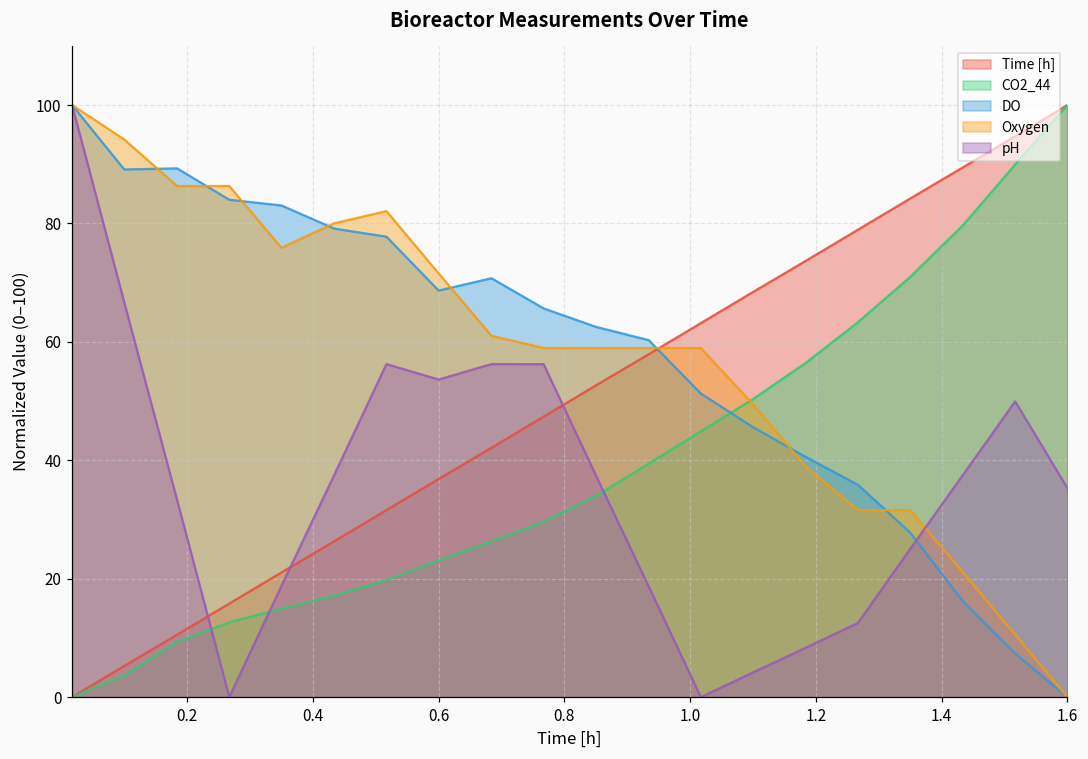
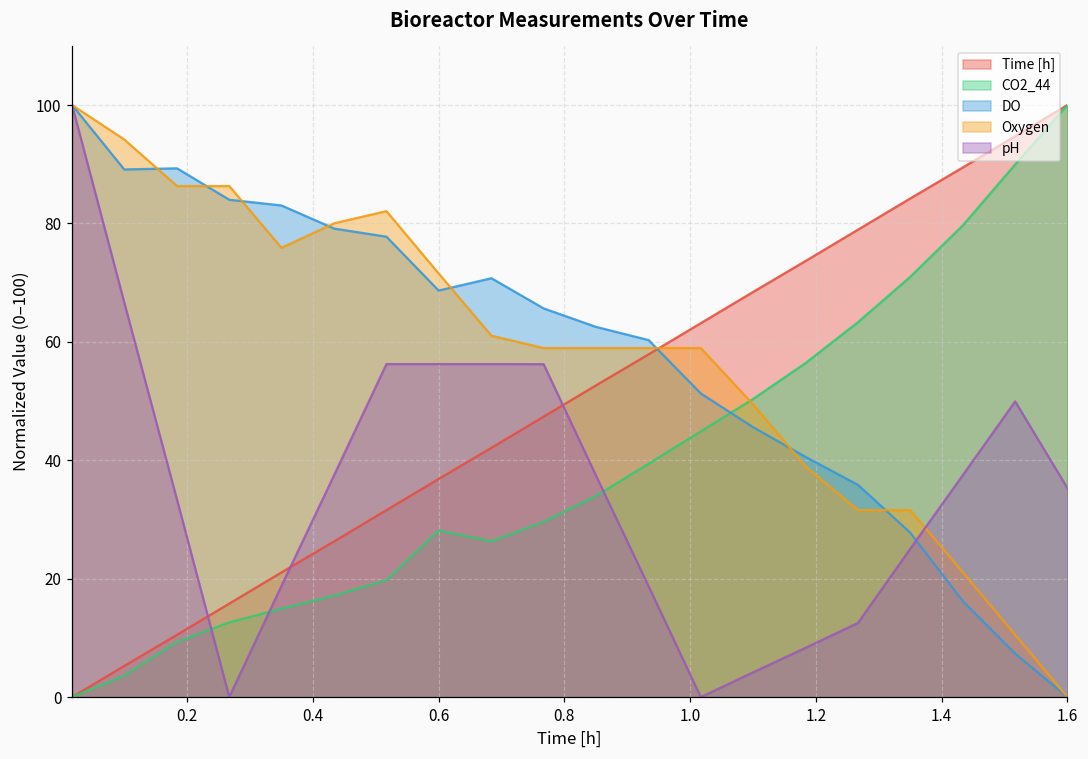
  {
    "CO2_44": {
-     "0.6": 23
+     "0.6": 28
    },
    "DO": {
      "0.6": 69
    },
    "pH": {
-     "0.6": 54,
+     "0.6": 56,
      "1.6": 35
    }
  }
